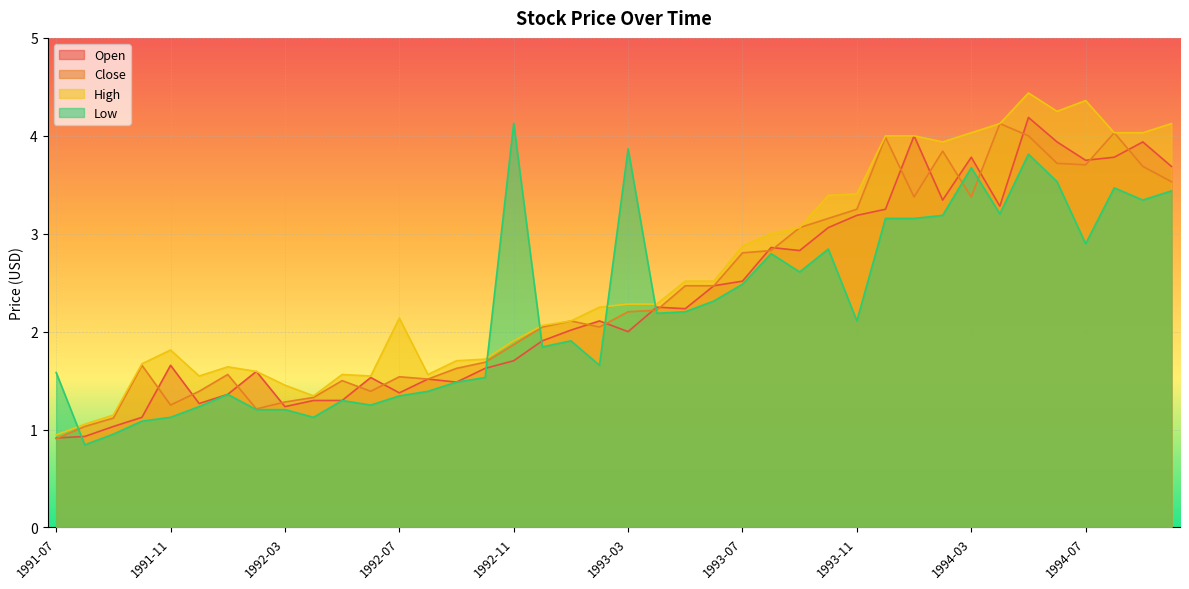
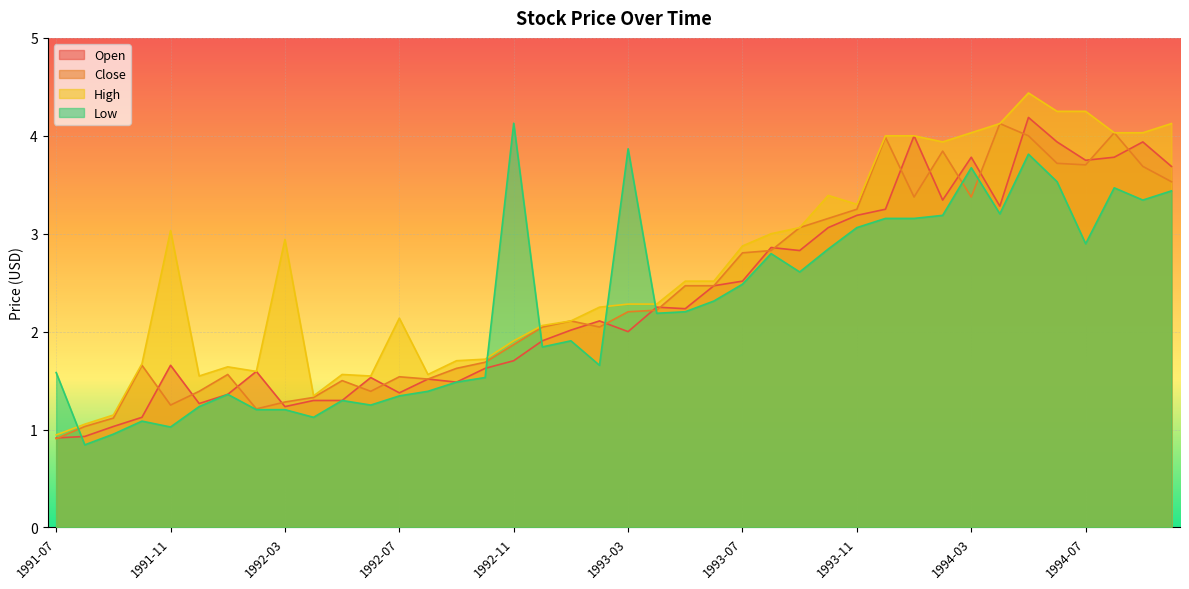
  {
    "High": {
      "1991-07": 0.9,
-     "1991-11": 1.8,
-     "1992-03": 1.5,
+     "1991-11": 3.0,
+     "1992-03": 2.9,
      "1992-07": 2.1,
      "1992-11": 1.9,
      "1993-03": 2.3,
      "1993-07": 2.9,
-     "1993-11": 3.4,
+     "1993-11": 3.3,
      "1994-03": 4.0,
-     "1994-07": 4.4
+     "1994-07": 4.3
    },
    "Low": {
      "1991-07": 1.6,
-     "1991-11": 1.1,
+     "1991-11": 1.0,
      "1992-03": 1.2,
      "1992-07": 1.3,
      "1992-11": 4.1,
      "1993-03": 3.9,
      "1993-07": 2.5,
-     "1993-11": 2.1,
+     "1993-11": 3.1,
      "1994-03": 3.7,
      "1994-07": 2.9
    }
  }
